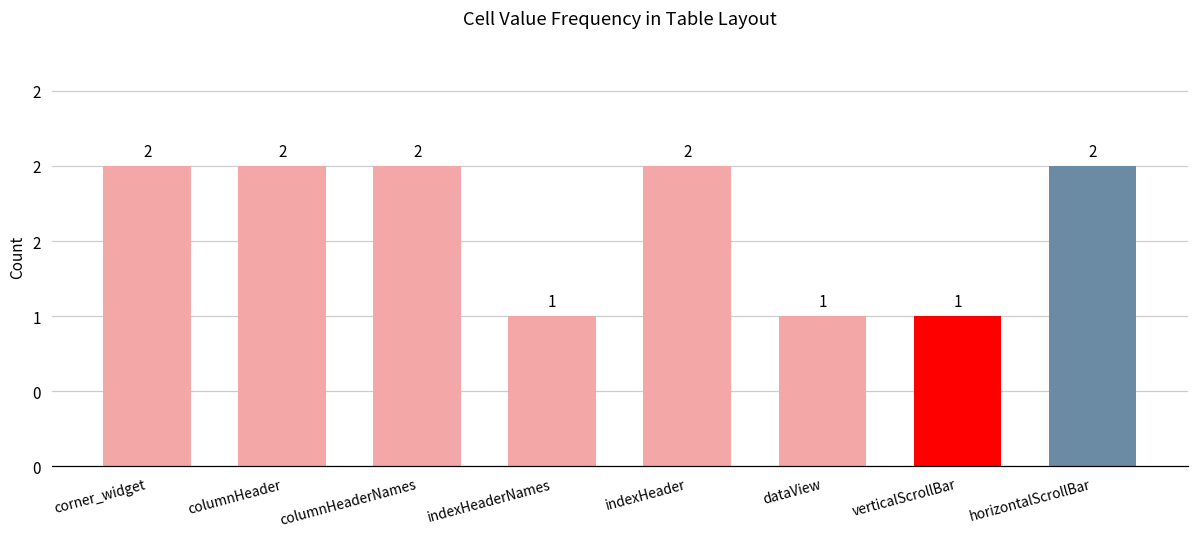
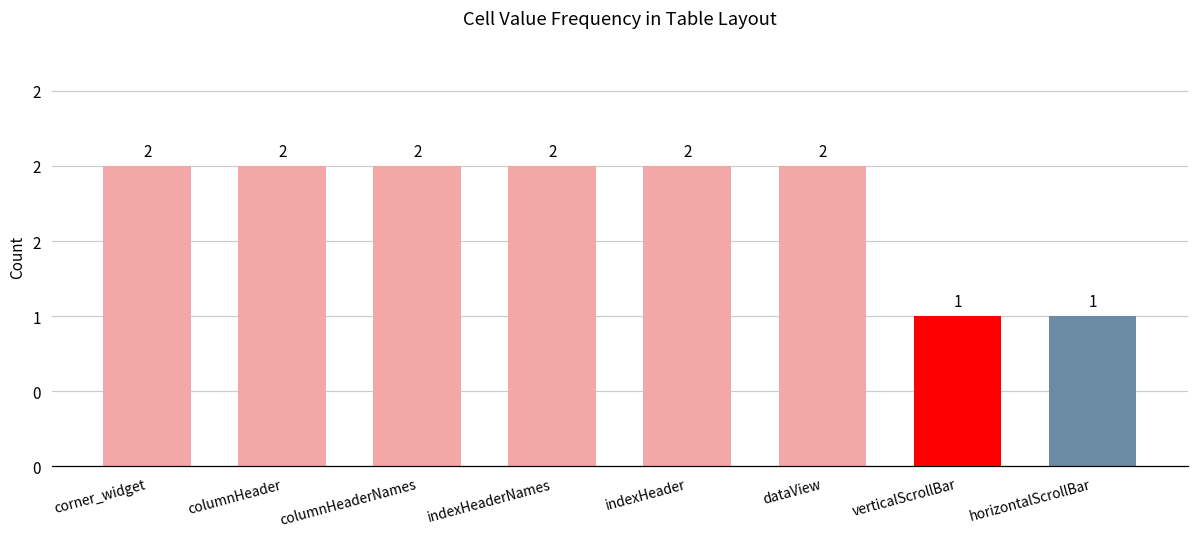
  {
    "corner_widget": 2,
    "columnHeader": 2,
    "columnHeaderNames": 2,
-   "indexHeaderNames": 1,
+   "indexHeaderNames": 2,
    "indexHeader": 2,
-   "dataView": 1,
+   "dataView": 2,
    "verticalScrollBar": 1,
-   "horizontalScrollBar": 2
+   "horizontalScrollBar": 1
  }
